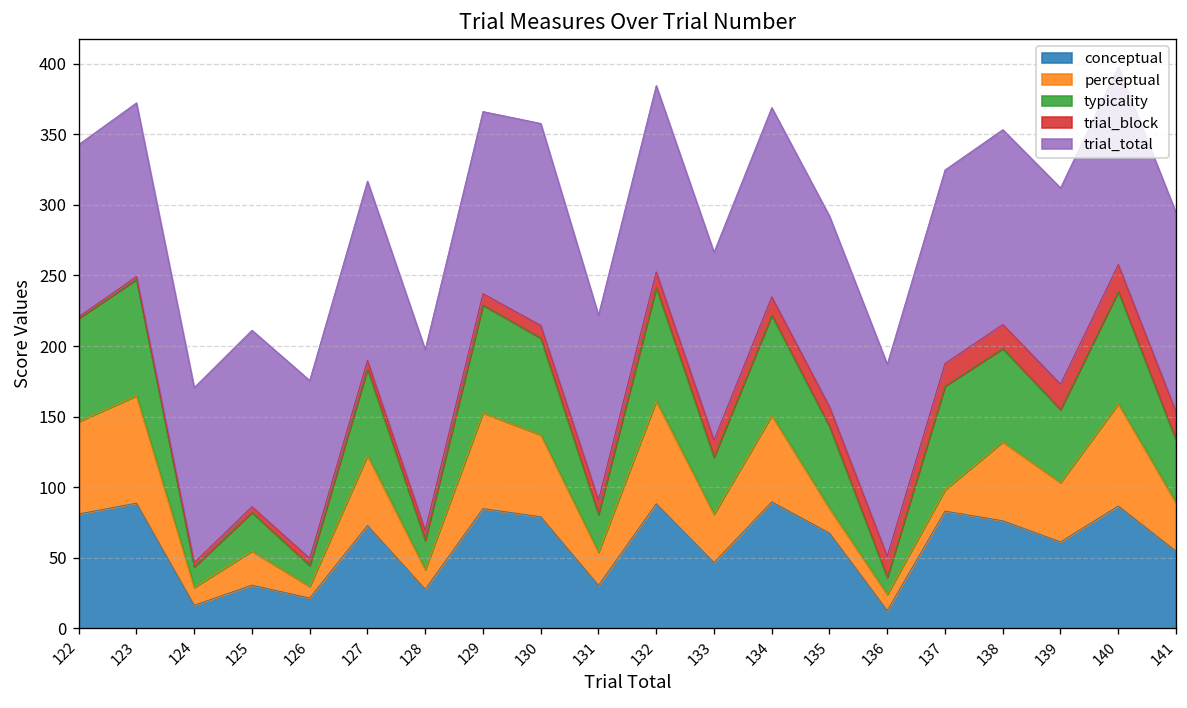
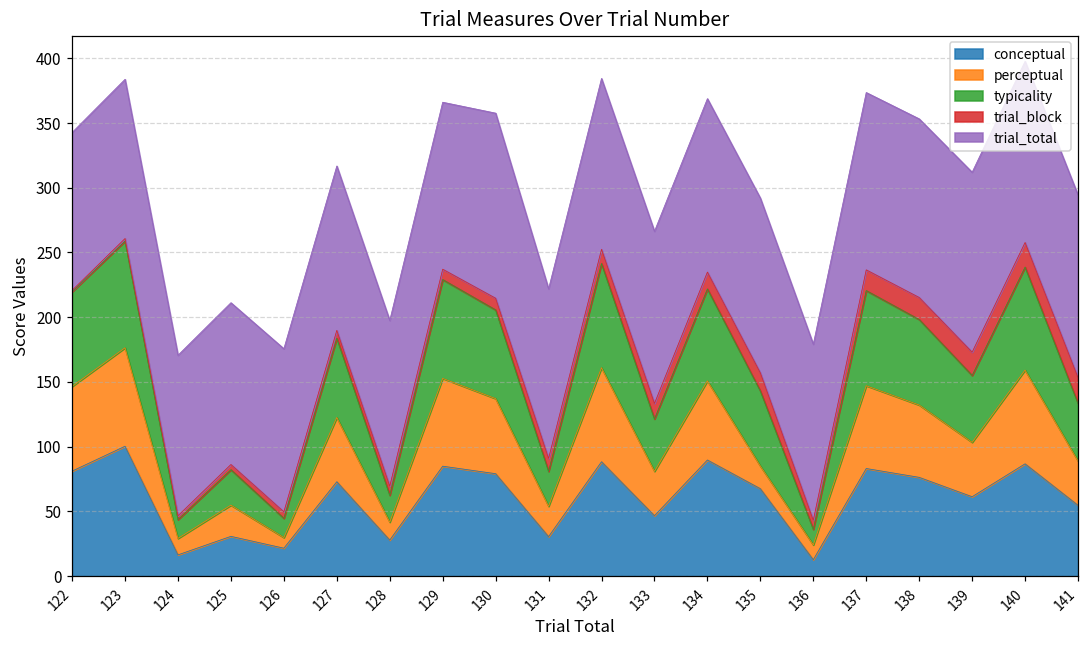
  {
    "conceptual": {
      "122": 81,
-     "123": 89,
+     "123": 100,
      "124": 16,
      "125": 31,
      "126": 22,
      "127": 73,
      "128": 28,
      "129": 85,
      "130": 79,
      "131": 30,
      "132": 88,
      "133": 47,
      "134": 90,
      "135": 67,
      "136": 13,
      "137": 83,
      "138": 76,
      "139": 61,
      "140": 87,
      "141": 55
    },
    "perceptual": {
      "122": 65,
      "123": 76,
      "124": 13,
      "125": 24,
      "126": 8,
      "127": 50,
      "128": 14,
      "129": 68,
      "130": 58,
      "131": 23,
      "132": 73,
      "133": 34,
      "134": 61,
      "135": 17,
      "136": 11,
-     "137": 15,
+     "137": 64,
      "138": 56,
      "139": 42,
      "140": 72,
      "141": 34
    },
    "typicality": {
      "124": 15,
      "125": 27,
      "126": 15,
      "127": 61,
      "128": 21,
      "129": 76,
      "130": 69,
      "131": 27,
      "132": 80,
      "133": 40,
      "134": 71,
      "135": 58,
      "136": 12,
      "137": 74,
      "138": 66,
      "139": 52,
      "140": 80,
      "141": 44
    },
    "trial_block": {
      "124": 3,
      "125": 4,
      "126": 5,
      "127": 6,
      "128": 7,
      "129": 8,
      "130": 9,
      "131": 10,
      "132": 11,
      "133": 12,
      "134": 13,
      "135": 14,
-     "136": 15,
+     "136": 7,
      "137": 16,
      "138": 17,
      "139": 18,
      "140": 19,
      "141": 20
    },
    "trial_total": {
      "122": 122,
      "123": 123,
      "124": 124,
      "125": 125,
      "126": 126,
      "127": 127,
      "128": 128,
      "129": 129,
      "130": 143,
      "131": 131,
      "132": 132,
      "133": 133,
      "134": 134,
      "135": 135,
      "136": 136,
      "137": 137,
      "138": 138,
      "139": 139,
      "141": 141
    }
  }
